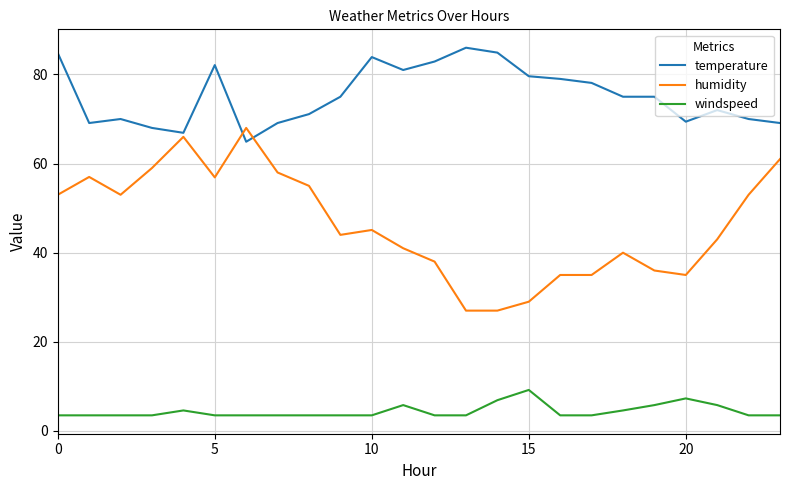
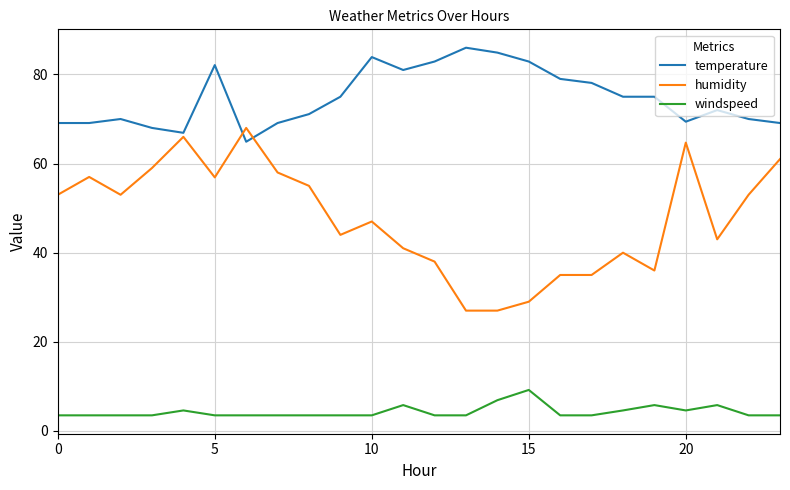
  {
    "temperature": {
-     "0": 85,
+     "0": 69,
      "5": 82,
      "10": 84,
-     "15": 80,
+     "15": 83,
      "20": 69
    },
    "humidity": {
      "0": 53,
      "5": 57,
-     "10": 45,
+     "10": 47,
      "15": 29,
-     "20": 35
+     "20": 65
    },
    "windspeed": {
      "0": 4,
      "5": 4,
      "10": 4,
      "15": 9,
-     "20": 7
+     "20": 5
    }
  }
